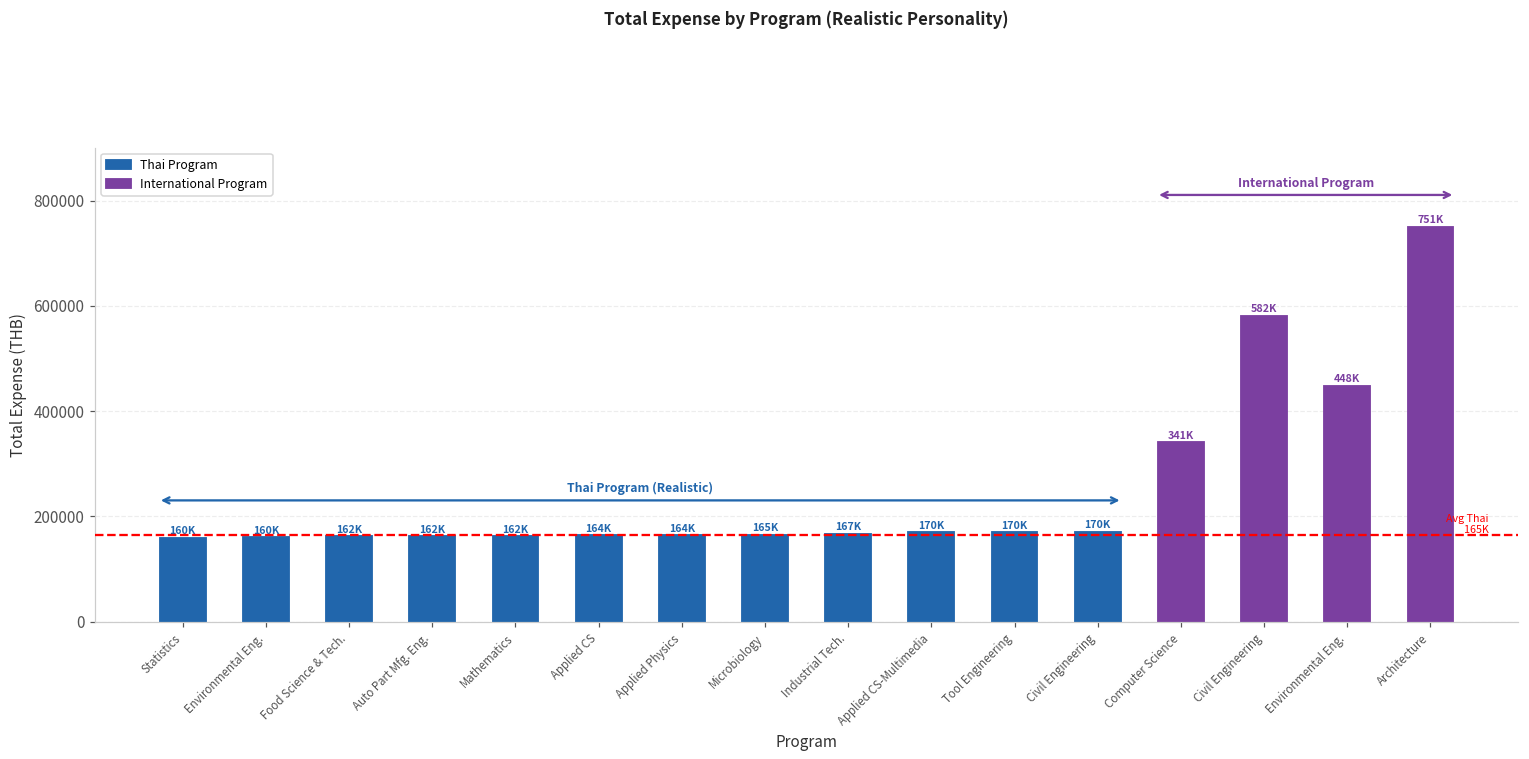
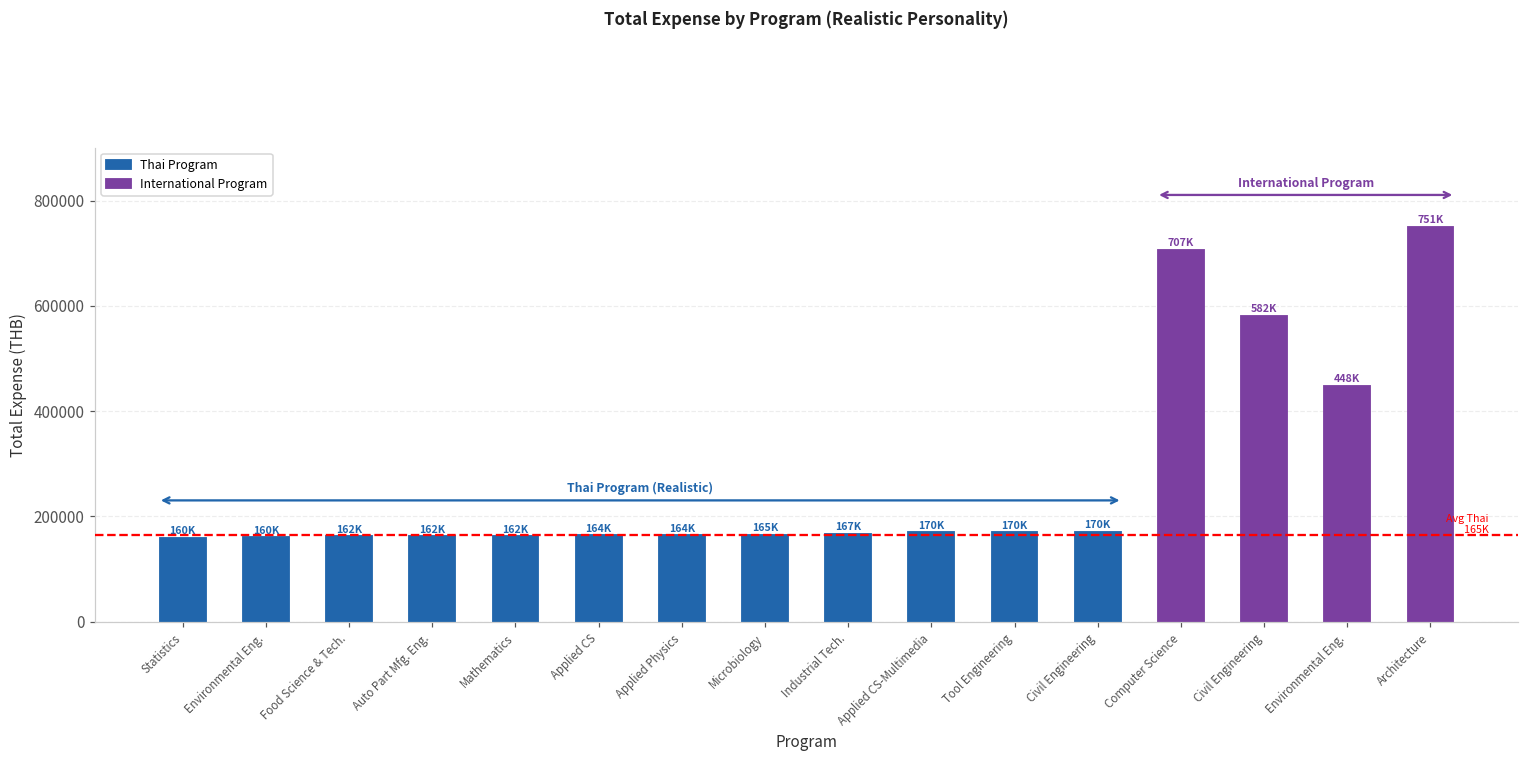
  {
    "Thai Program": {
      "Statistics": "160K",
      "Environmental Eng.": "160K",
      "Food Science & Tech.": "162K",
      "Auto Part Mfg. Eng.": "162K",
      "Mathematics": "162K",
      "Applied CS": "164K",
      "Applied Physics": "164K",
      "Microbiology": "165K",
      "Industrial Tech.": "167K",
      "Applied CS-Multimedia": "170K",
      "Tool Engineering": "170K",
      "Civil Engineering": "170K"
    },
    "International Program": {
-     "Computer Science": "341K",
+     "Computer Science": "707K",
      "Civil Engineering": "582K",
      "Environmental Eng.": "448K",
      "Architecture": "751K"
    }
  }
